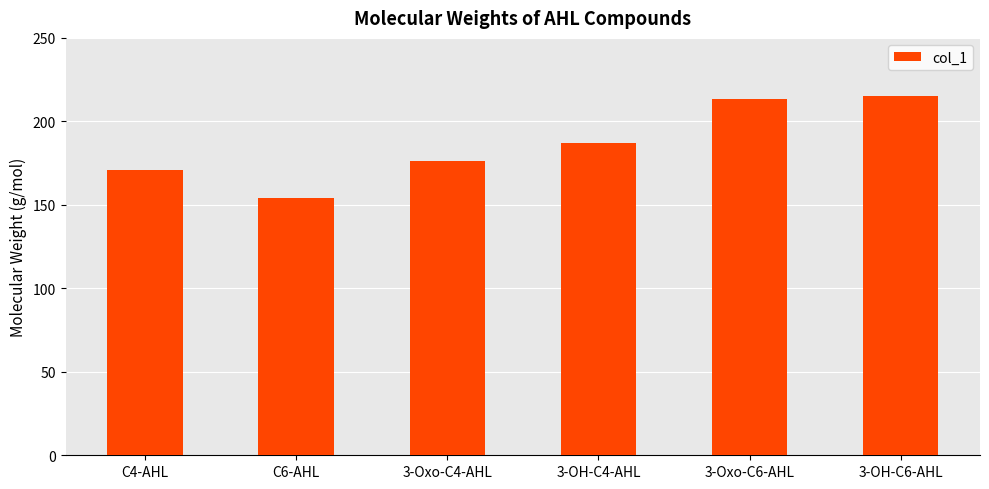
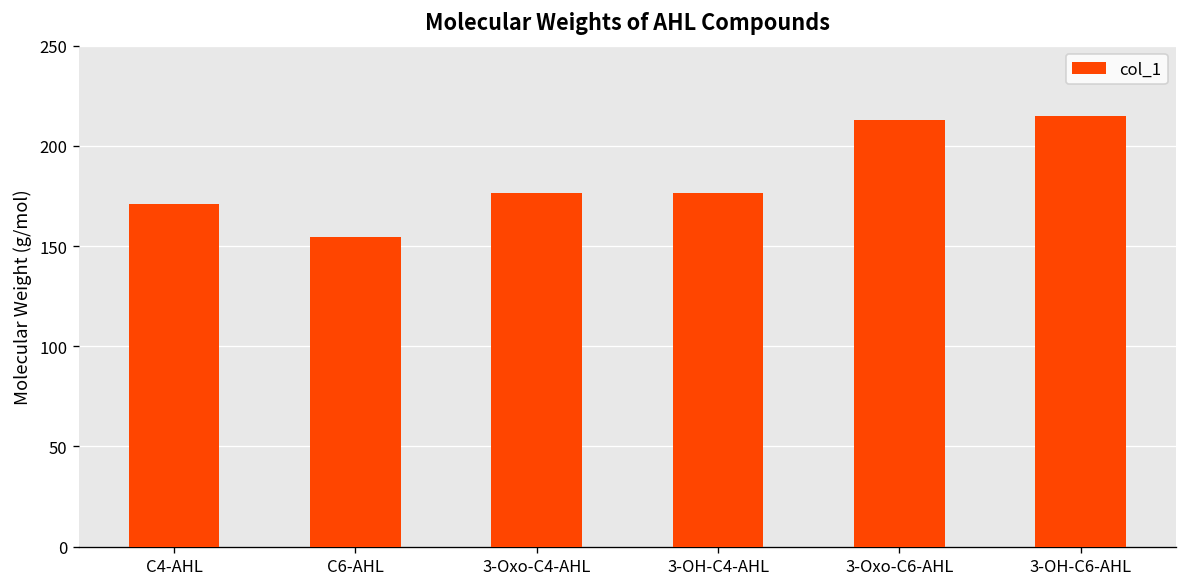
  {
    "C4-AHL": 171,
    "C6-AHL": 154,
    "3-Oxo-C4-AHL": 176,
-   "3-OH-C4-AHL": 187,
+   "3-OH-C4-AHL": 176,
    "3-Oxo-C6-AHL": 213,
    "3-OH-C6-AHL": 215
  }
